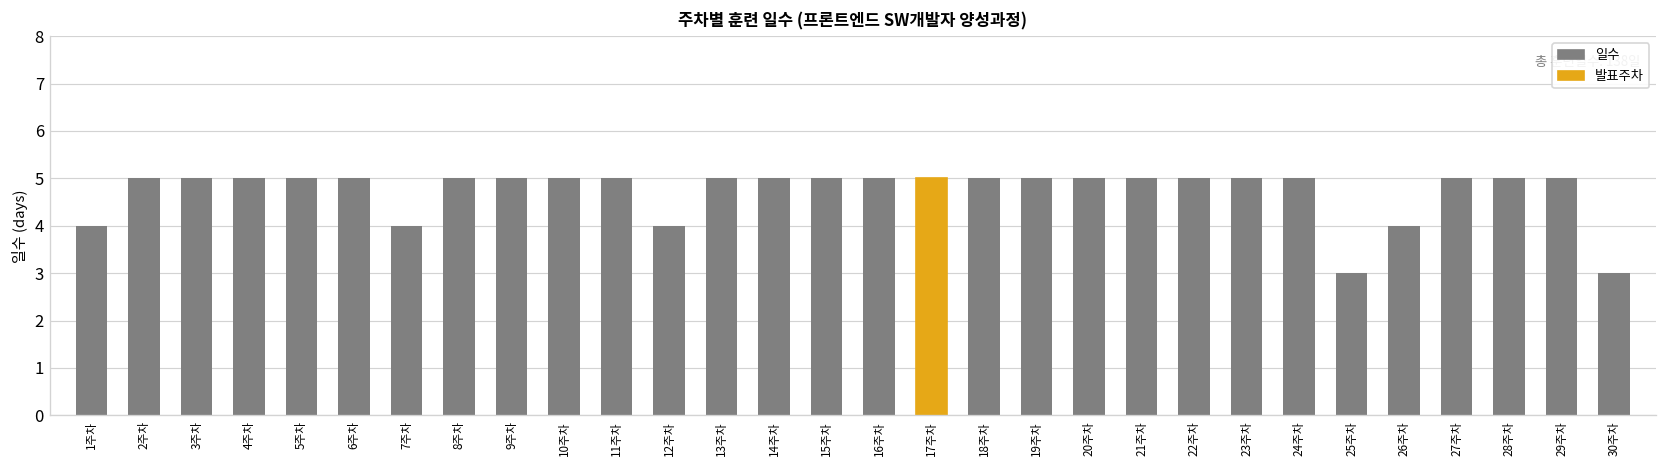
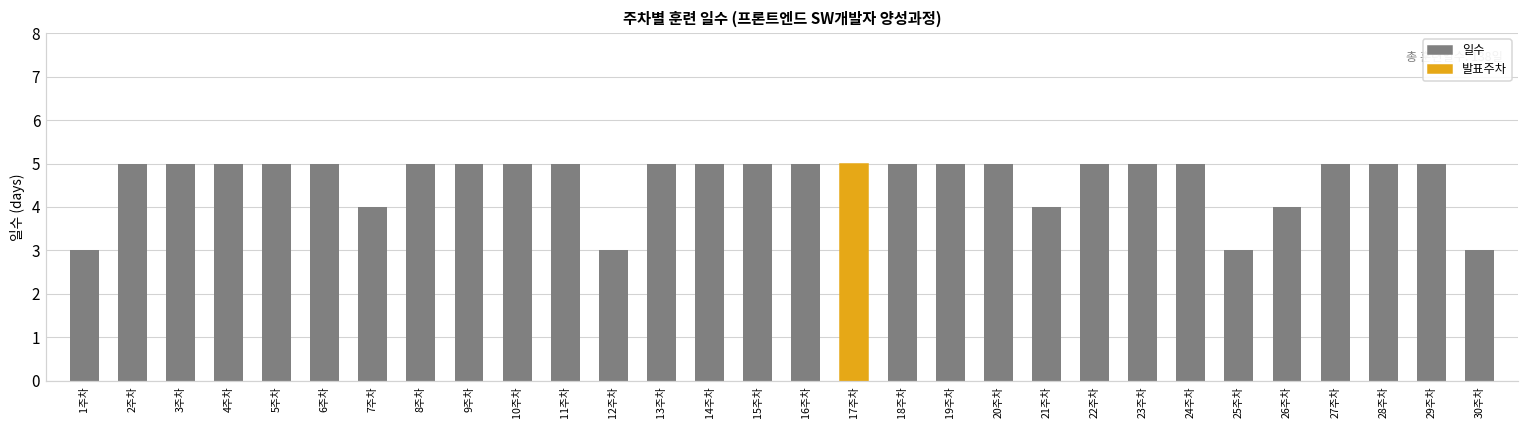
  {
-   "1주차": 4,
+   "1주차": 3,
    "2주차": 5,
    "3주차": 5,
    "4주차": 5,
    "5주차": 5,
    "6주차": 5,
    "7주차": 4,
    "8주차": 5,
    "9주차": 5,
    "10주차": 5,
    "11주차": 5,
-   "12주차": 4,
+   "12주차": 3,
    "13주차": 5,
    "14주차": 5,
    "15주차": 5,
    "16주차": 5,
    "17주차": 5,
    "18주차": 5,
    "19주차": 5,
    "20주차": 5,
-   "21주차": 5,
+   "21주차": 4,
    "22주차": 5,
    "23주차": 5,
    "24주차": 5,
    "25주차": 3,
    "26주차": 4,
    "27주차": 5,
    "28주차": 5,
    "29주차": 5,
    "30주차": 3
  }
